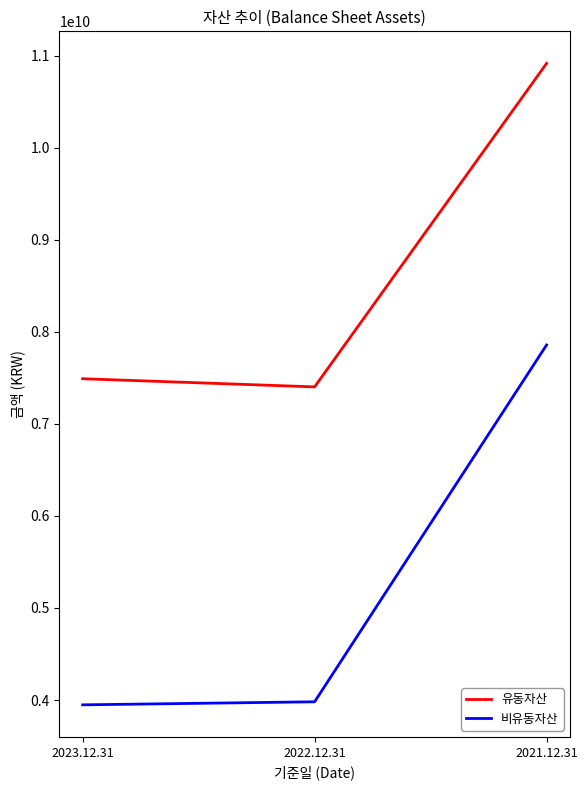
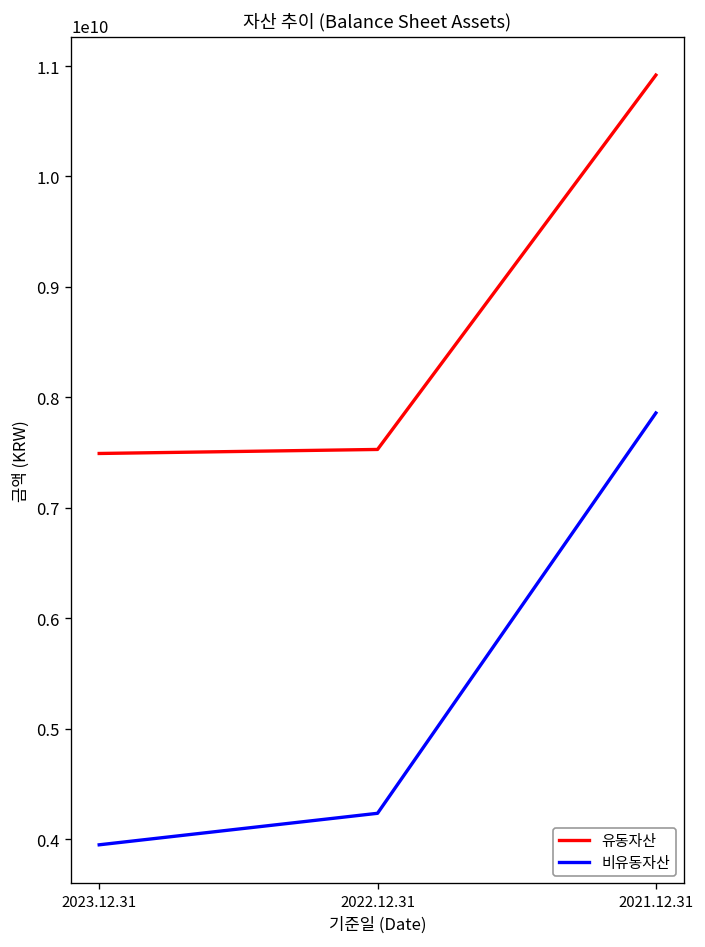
  {
    "유동자산": {
      "2023.12.31": 7500000000,
-     "2022.12.31": 7400000000,
+     "2022.12.31": 7500000000,
      "2021.12.31": 10900000000
    },
    "비유동자산": {
      "2023.12.31": 3900000000,
-     "2022.12.31": 4000000000,
+     "2022.12.31": 4200000000,
      "2021.12.31": 7900000000
    }
  }
